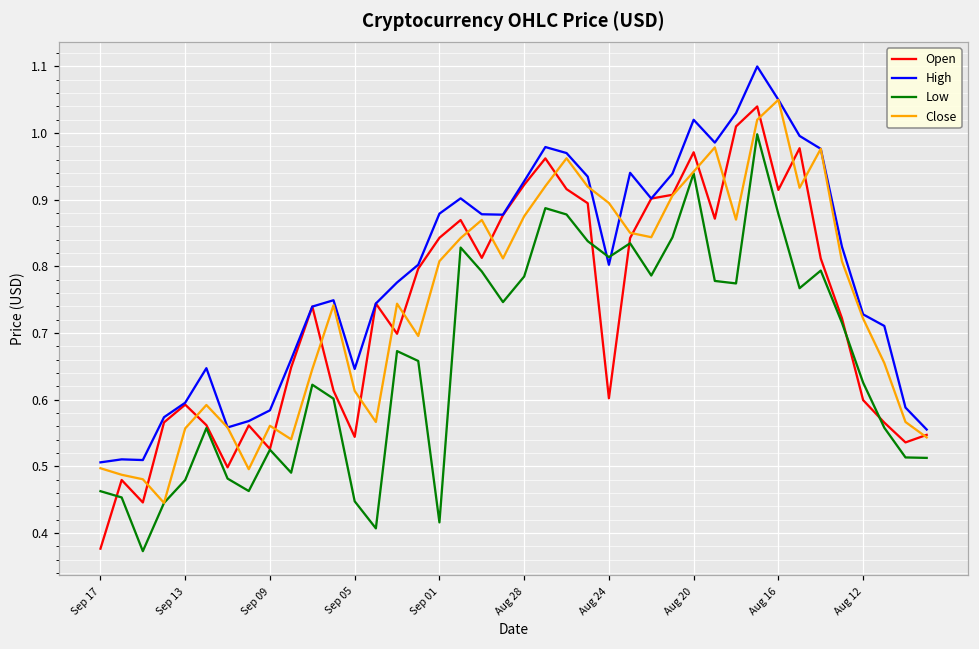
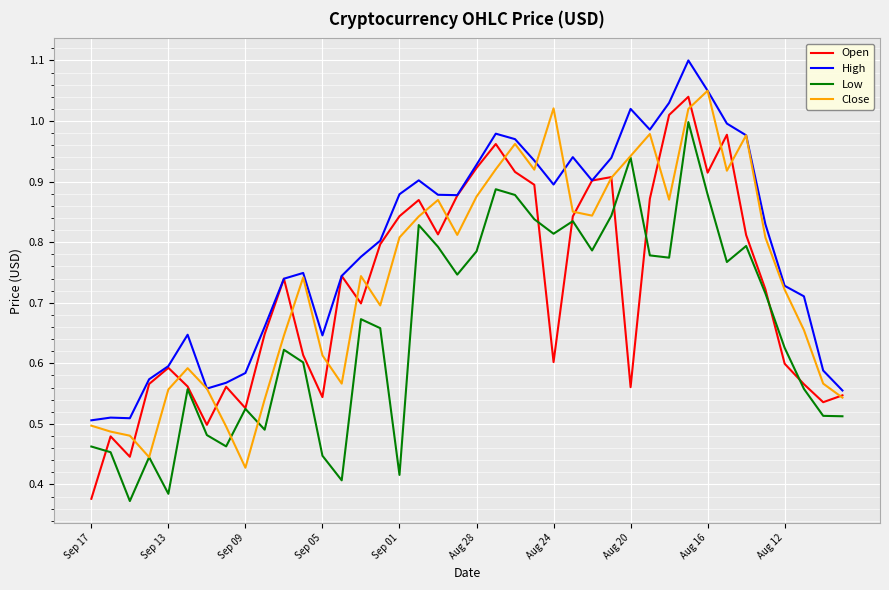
  {
    "Open": {
      "Sep 17": 0.38,
      "Sep 05": 0.54,
      "Sep 01": 0.84,
      "Aug 28": 0.92,
      "Aug 24": 0.60,
-     "Aug 20": 0.97,
+     "Aug 20": 0.56,
      "Aug 16": 0.91,
      "Aug 12": 0.60
    },
    "High": {
      "Sep 17": 0.51,
      "Sep 09": 0.58,
      "Sep 05": 0.65,
      "Sep 01": 0.88,
      "Aug 28": 0.93,
-     "Aug 24": 0.80,
+     "Aug 24": 0.90,
      "Aug 20": 1.02,
      "Aug 12": 0.73
    },
    "Low": {
      "Sep 17": 0.46,
-     "Sep 13": 0.48,
+     "Sep 13": 0.38,
      "Sep 05": 0.45,
      "Sep 01": 0.42,
      "Aug 28": 0.78,
      "Aug 24": 0.81,
      "Aug 16": 0.88,
      "Aug 12": 0.63
    },
    "Close": {
      "Sep 17": 0.50,
      "Sep 13": 0.56,
-     "Sep 09": 0.56,
+     "Sep 09": 0.43,
      "Sep 05": 0.61,
      "Sep 01": 0.81,
      "Aug 28": 0.88,
-     "Aug 24": 0.90,
+     "Aug 24": 1.02,
      "Aug 12": 0.72
    }
  }
